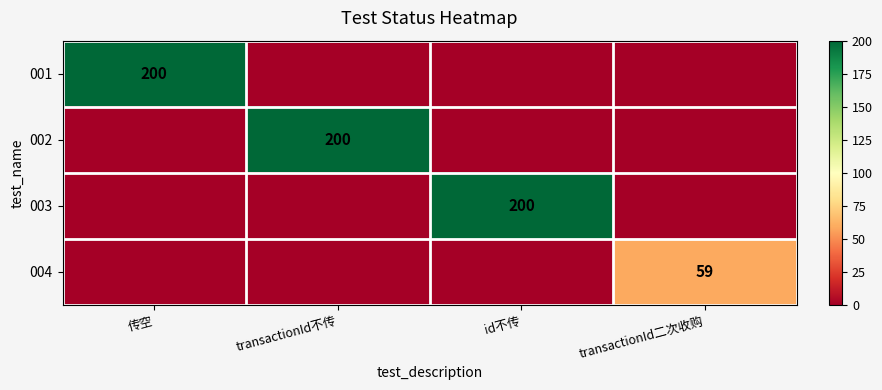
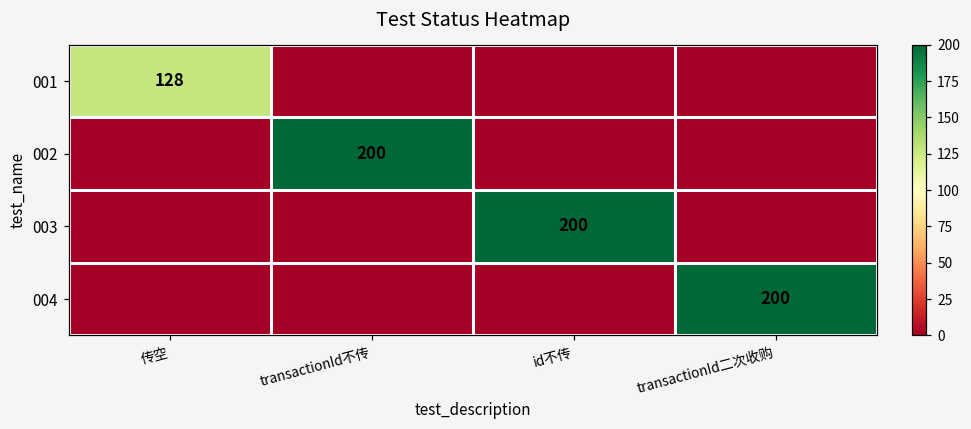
  {
    "001": {
-     "传空": 200
+     "传空": 128
    },
    "002": {
      "transactionId不传": 200
    },
    "003": {
      "id不传": 200
    },
    "004": {
-     "transactionId二次收购": 59
+     "transactionId二次收购": 200
    }
  }
